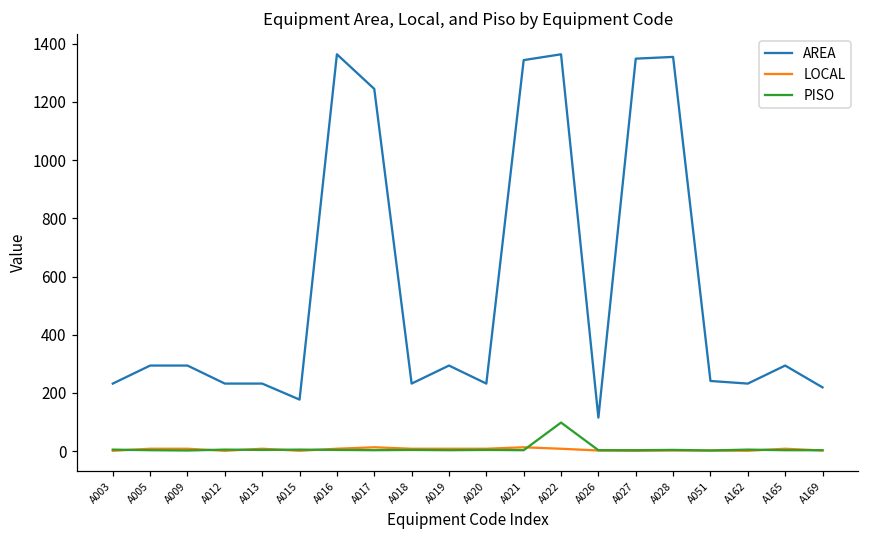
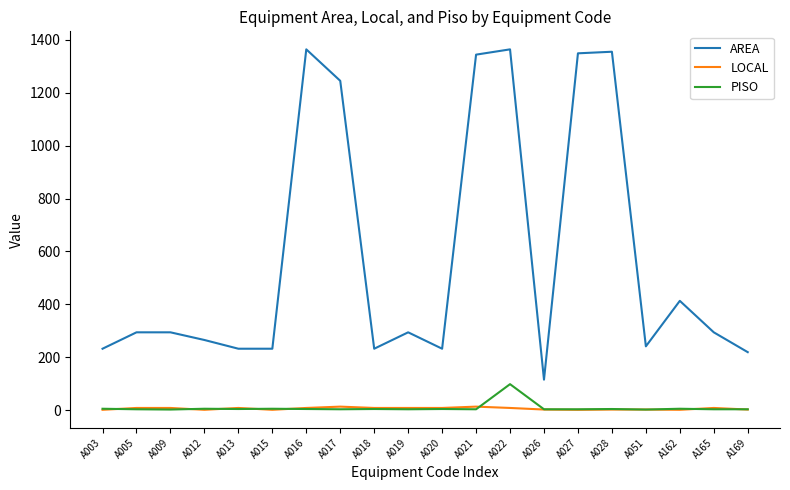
  {
    "AREA": {
      "A003": 230,
      "A005": 290,
      "A009": 290,
-     "A012": 230,
+     "A012": 270,
      "A013": 230,
-     "A015": 180,
+     "A015": 230,
      "A016": 1360,
      "A017": 1250,
      "A018": 230,
      "A019": 290,
      "A020": 230,
      "A021": 1340,
      "A022": 1360,
      "A026": 120,
      "A027": 1350,
      "A028": 1360,
      "A051": 240,
-     "A162": 230,
+     "A162": 410,
      "A165": 290,
      "A169": 220
    },
    "LOCAL": {
      "A017": 10,
      "A021": 10,
      "A022": 10
    },
    "PISO": {
      "A017": 0,
      "A021": 0,
      "A022": 100
    }
  }
